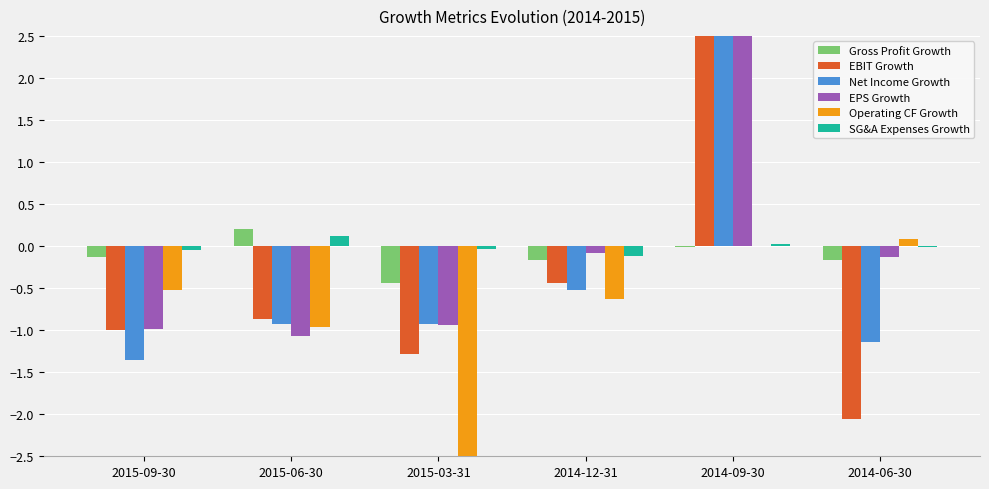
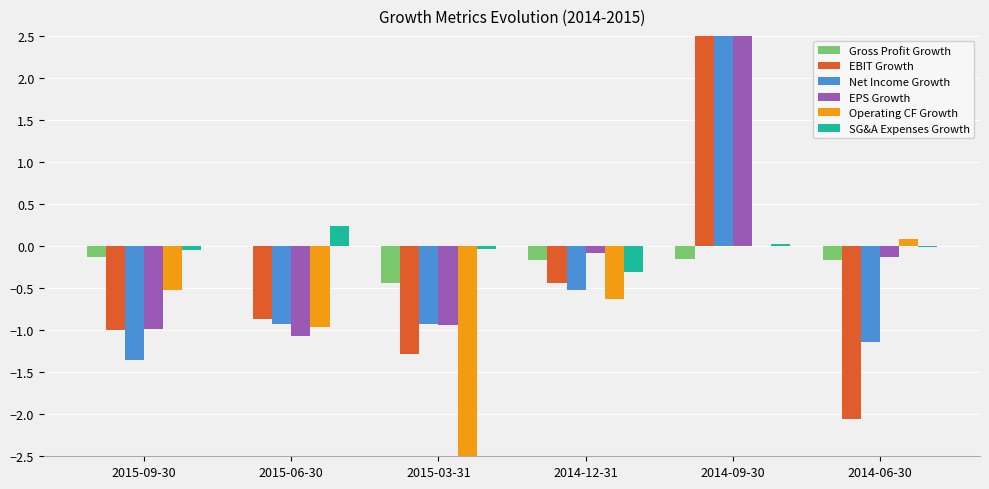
  {
    "Gross Profit Growth": {
      "2015-09-30": -0.1,
-     "2015-06-30": 0.2,
+     "2015-06-30": 0.0,
      "2015-03-31": -0.4,
      "2014-12-31": -0.2,
-     "2014-09-30": 0.0,
+     "2014-09-30": -0.2,
      "2014-06-30": -0.2
    },
    "EBIT Growth": {
      "2015-09-30": -1.0,
      "2015-06-30": -0.9,
      "2015-03-31": -1.3,
      "2014-12-31": -0.4,
      "2014-09-30": 2.5,
      "2014-06-30": -2.1
    },
    "Net Income Growth": {
      "2015-09-30": -1.4,
      "2015-06-30": -0.9,
      "2015-03-31": -0.9,
      "2014-12-31": -0.5,
      "2014-09-30": 2.5,
      "2014-06-30": -1.1
    },
    "EPS Growth": {
      "2015-09-30": -1.0,
      "2015-06-30": -1.1,
      "2015-03-31": -0.9,
      "2014-12-31": -0.1,
      "2014-09-30": 2.5,
      "2014-06-30": -0.1
    },
    "Operating CF Growth": {
      "2015-09-30": -0.5,
      "2015-06-30": -1.0,
      "2015-03-31": -2.5,
      "2014-12-31": -0.6,
      "2014-06-30": 0.1
    },
    "SG&A Expenses Growth": {
      "2015-09-30": 0.0,
-     "2015-06-30": 0.1,
+     "2015-06-30": 0.2,
      "2015-03-31": 0.0,
-     "2014-12-31": -0.1
+     "2014-12-31": -0.3
    }
  }
